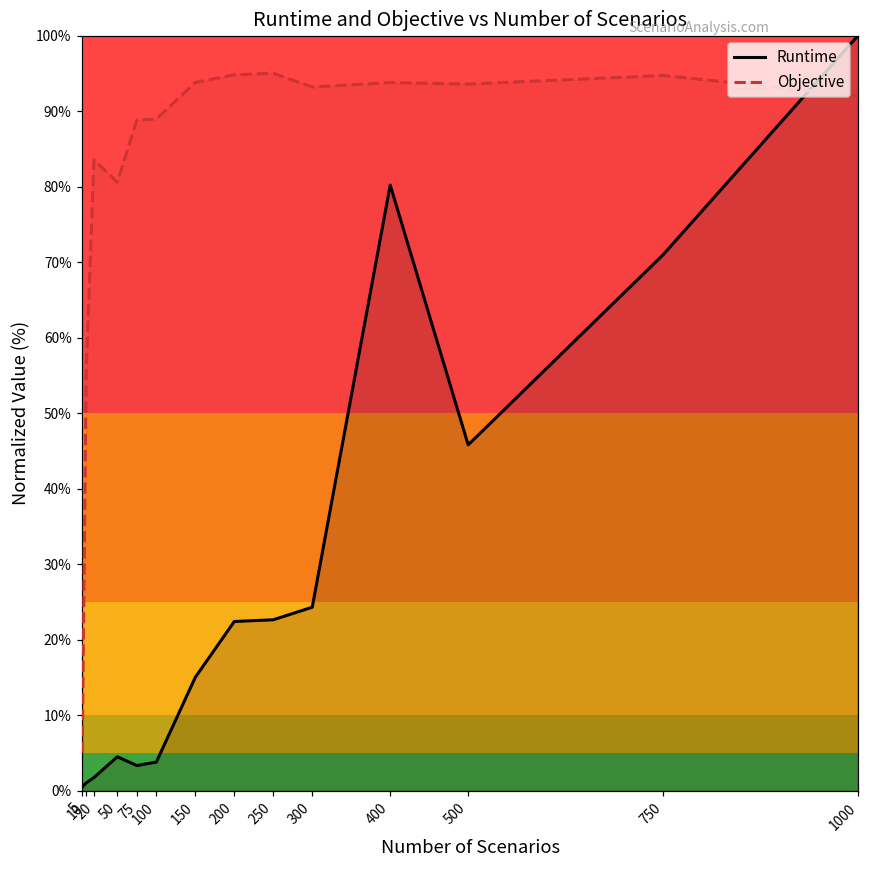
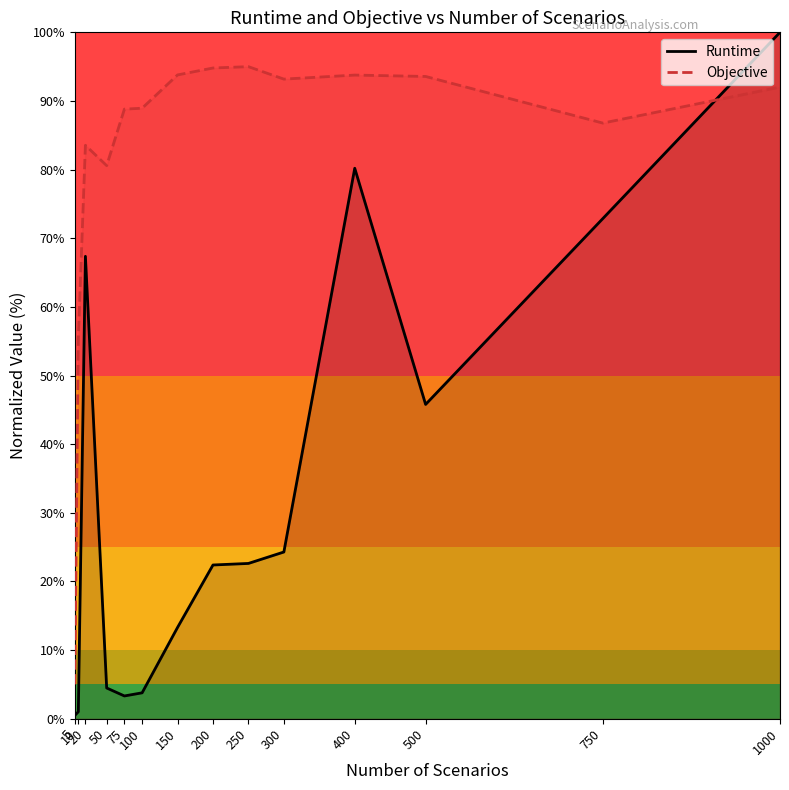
  {
    "Runtime": {
      "5": "0%",
      "10": "1%",
-     "20": "2%",
+     "20": "67%",
      "50": "4%",
      "75": "3%",
      "100": "4%",
-     "150": "15%",
+     "150": "13%",
      "200": "22%",
      "250": "23%",
      "300": "24%",
      "400": "80%",
      "500": "46%",
-     "750": "71%",
+     "750": "73%",
      "1000": "100%"
    },
    "Objective": {
      "5": "5%",
      "10": "55%",
      "20": "84%",
      "50": "81%",
      "75": "89%",
      "100": "89%",
      "150": "94%",
      "200": "95%",
      "250": "95%",
      "300": "93%",
      "400": "94%",
      "500": "94%",
-     "750": "95%",
+     "750": "87%",
      "1000": "92%"
    }
  }
